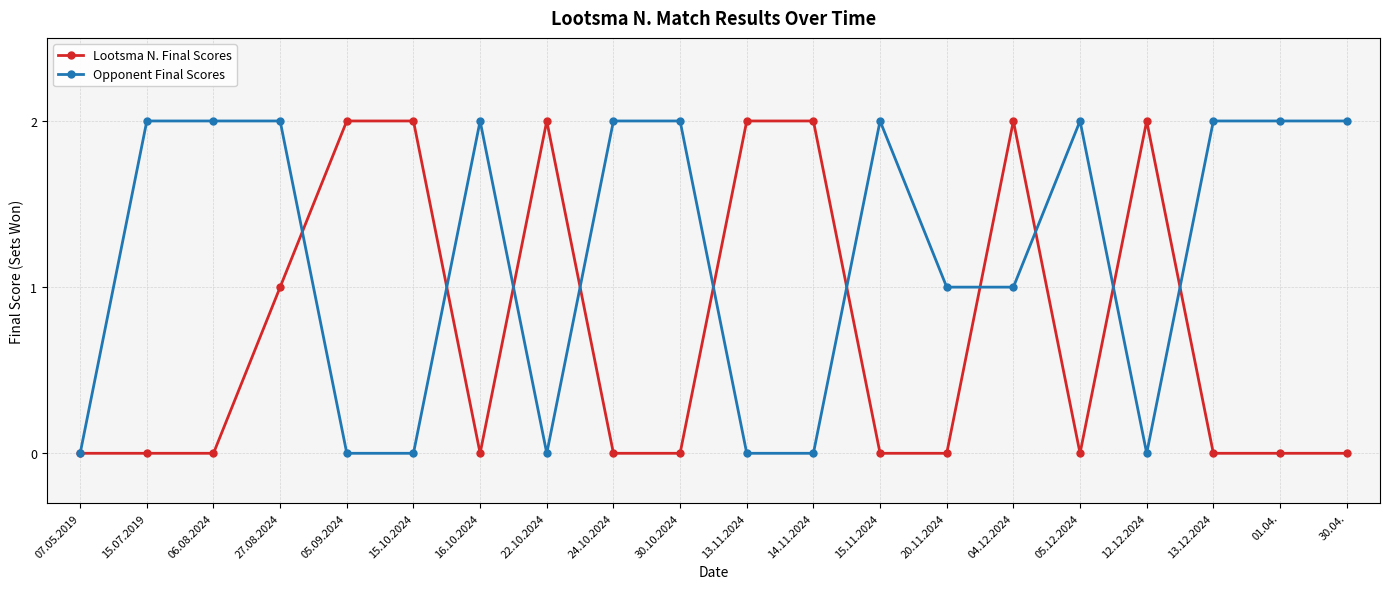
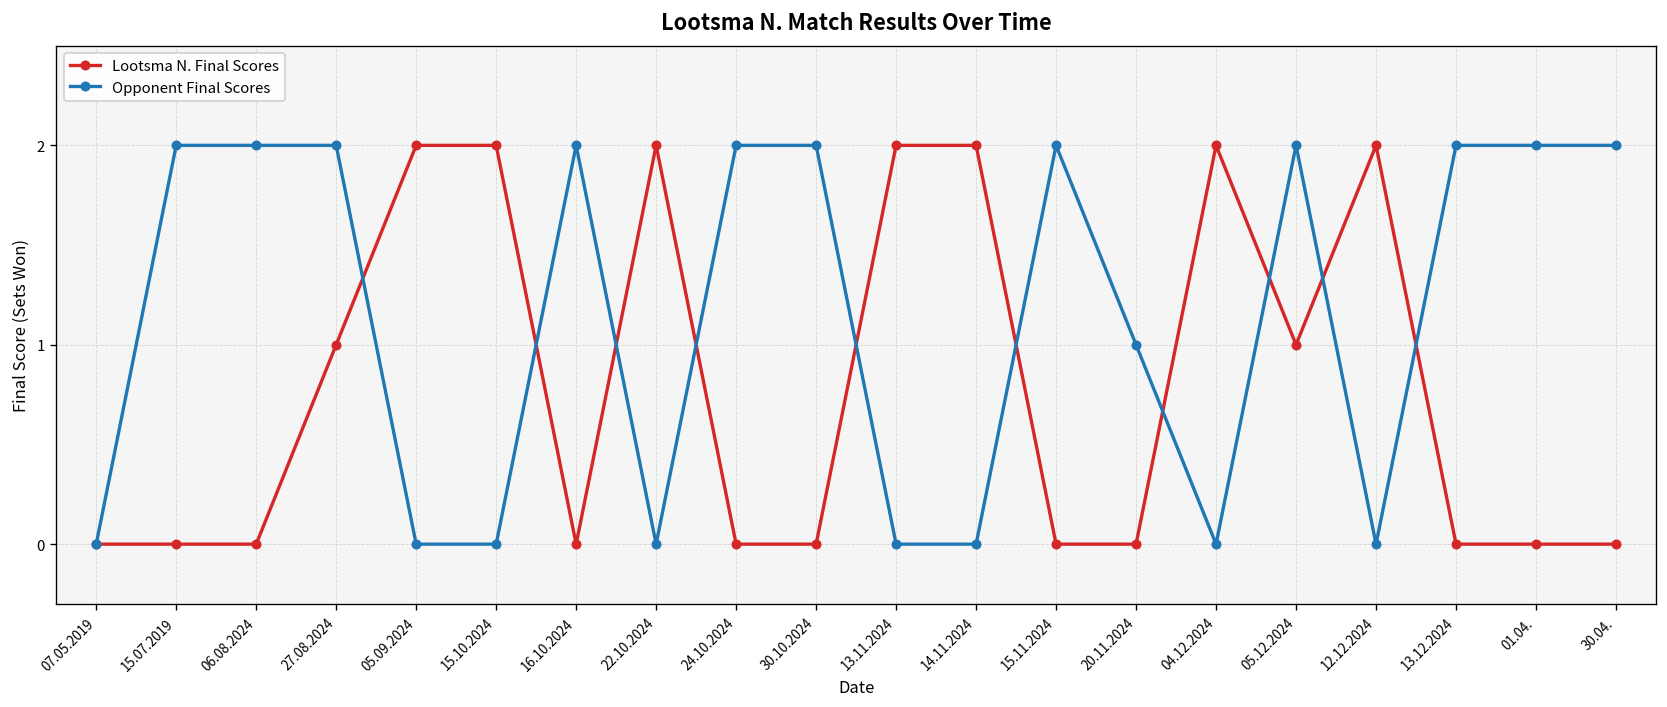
  {
    "Lootsma N. Final Scores": {
      "15.07.2019": 0,
      "06.08.2024": 0,
      "27.08.2024": 1,
      "05.09.2024": 2,
      "15.10.2024": 2,
      "16.10.2024": 0,
      "22.10.2024": 2,
      "24.10.2024": 0,
      "30.10.2024": 0,
      "13.11.2024": 2,
      "14.11.2024": 2,
      "15.11.2024": 0,
      "20.11.2024": 0,
      "04.12.2024": 2,
-     "05.12.2024": 0,
+     "05.12.2024": 1,
      "12.12.2024": 2,
      "13.12.2024": 0,
      "01.04.": 0,
      "30.04.": 0
    },
    "Opponent Final Scores": {
      "15.07.2019": 2,
      "06.08.2024": 2,
      "27.08.2024": 2,
      "05.09.2024": 0,
      "15.10.2024": 0,
      "16.10.2024": 2,
      "22.10.2024": 0,
      "24.10.2024": 2,
      "30.10.2024": 2,
      "13.11.2024": 0,
      "14.11.2024": 0,
      "15.11.2024": 2,
      "20.11.2024": 1,
-     "04.12.2024": 1,
+     "04.12.2024": 0,
      "05.12.2024": 2,
      "12.12.2024": 0,
      "13.12.2024": 2,
      "01.04.": 2,
      "30.04.": 2
    }
  }
